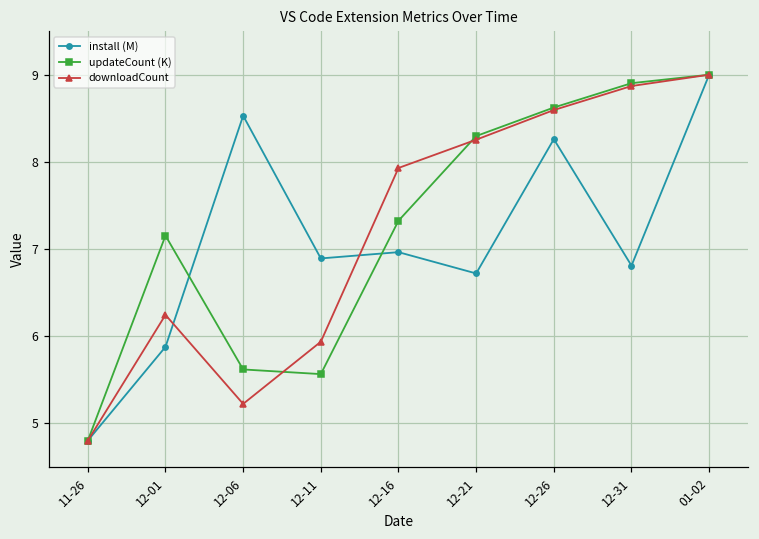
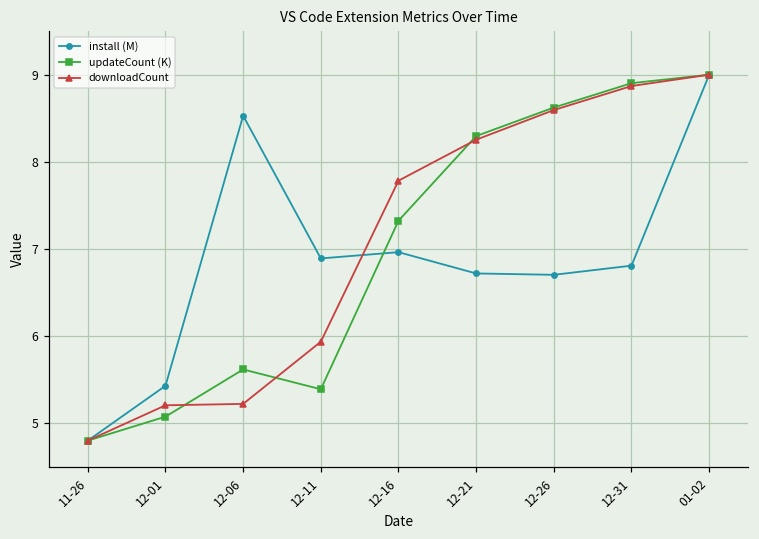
  {
    "install (M)": {
-     "12-01": 5.9,
+     "12-01": 5.4,
      "12-06": 8.5,
      "12-11": 6.9,
      "12-16": 7.0,
      "12-21": 6.7,
-     "12-26": 8.3,
+     "12-26": 6.7,
      "12-31": 6.8
    },
    "updateCount (K)": {
-     "12-01": 7.2,
+     "12-01": 5.1,
      "12-06": 5.6,
-     "12-11": 5.6,
+     "12-11": 5.4,
      "12-16": 7.3,
      "12-21": 8.3,
      "12-31": 8.9
    },
    "downloadCount": {
-     "12-01": 6.2,
+     "12-01": 5.2,
      "12-06": 5.2,
      "12-11": 5.9,
-     "12-16": 7.9,
+     "12-16": 7.8,
      "12-21": 8.3,
      "12-31": 8.9
    }
  }
